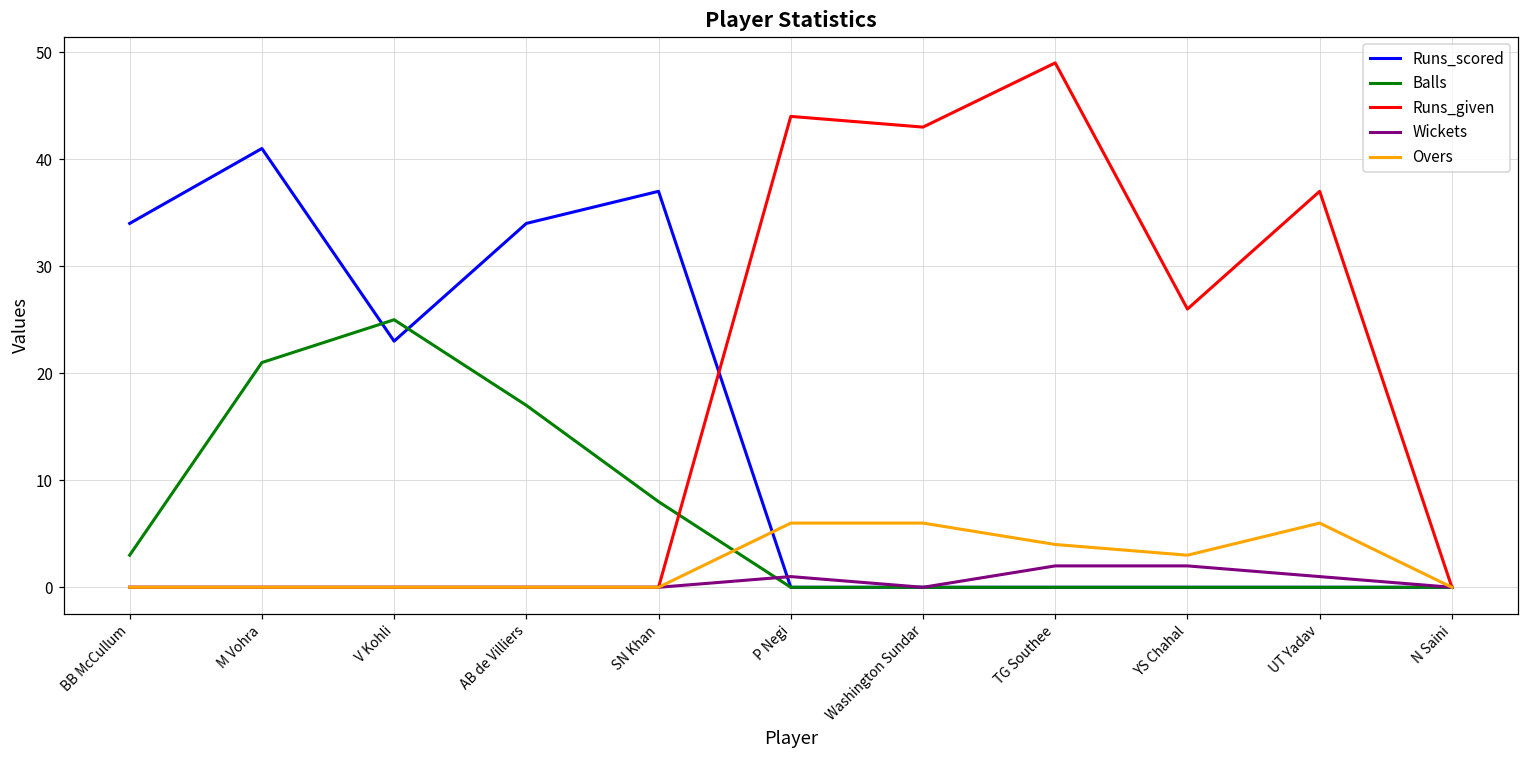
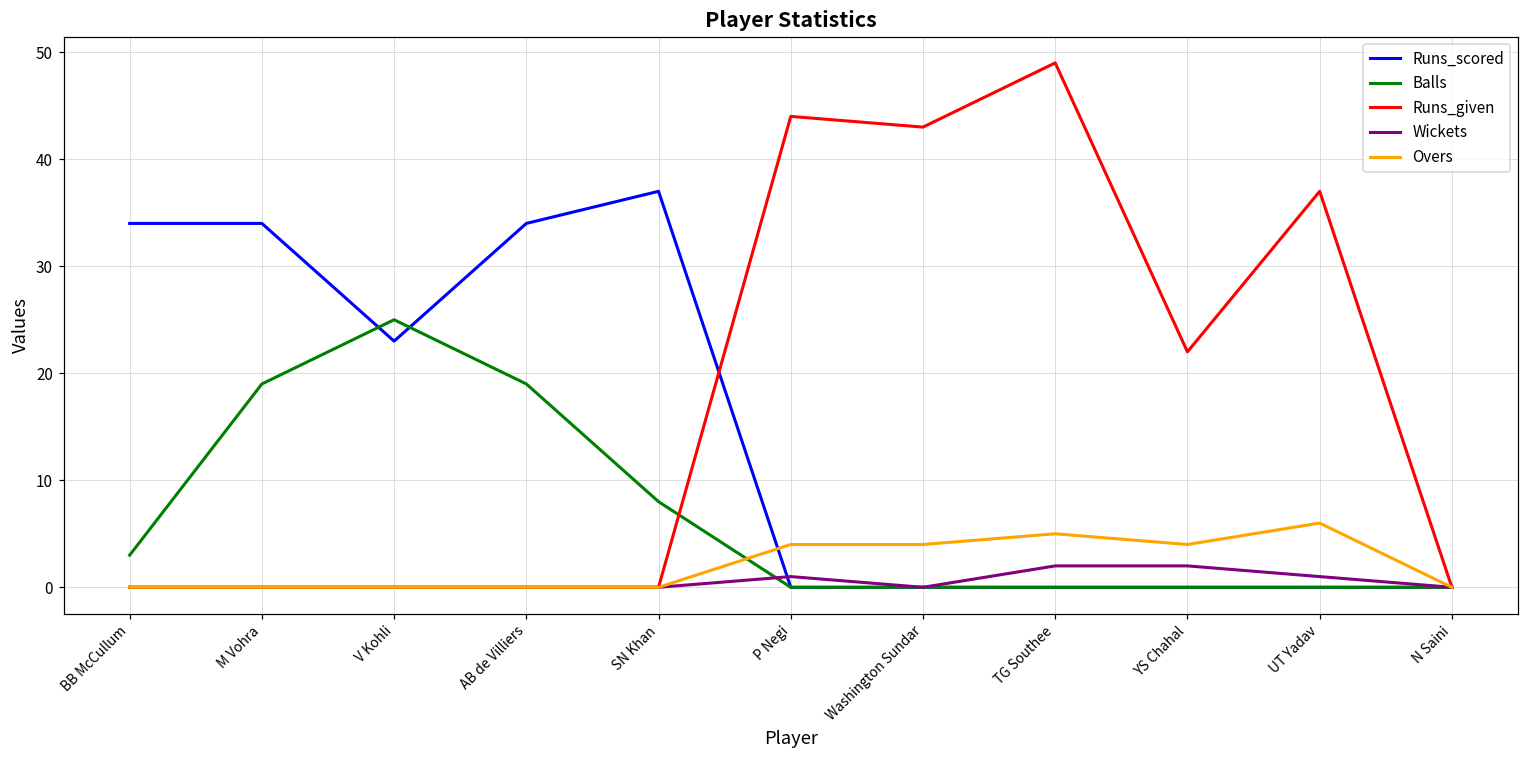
  {
    "Runs_scored": {
      "BB McCullum": 34,
-     "M Vohra": 41,
+     "M Vohra": 34,
      "V Kohli": 23,
      "AB de Villiers": 34,
      "SN Khan": 37
    },
    "Balls": {
      "BB McCullum": 3,
-     "M Vohra": 21,
+     "M Vohra": 19,
      "V Kohli": 25,
-     "AB de Villiers": 17,
+     "AB de Villiers": 19,
      "SN Khan": 8
    },
    "Runs_given": {
      "P Negi": 44,
      "Washington Sundar": 43,
      "TG Southee": 49,
-     "YS Chahal": 26,
+     "YS Chahal": 22,
      "UT Yadav": 37
    },
    "Wickets": {
      "P Negi": 1,
      "TG Southee": 2,
      "YS Chahal": 2,
      "UT Yadav": 1
    },
    "Overs": {
-     "P Negi": 6,
-     "Washington Sundar": 6,
-     "TG Southee": 4,
-     "YS Chahal": 3,
+     "P Negi": 4,
+     "Washington Sundar": 4,
+     "TG Southee": 5,
+     "YS Chahal": 4,
      "UT Yadav": 6
    }
  }
